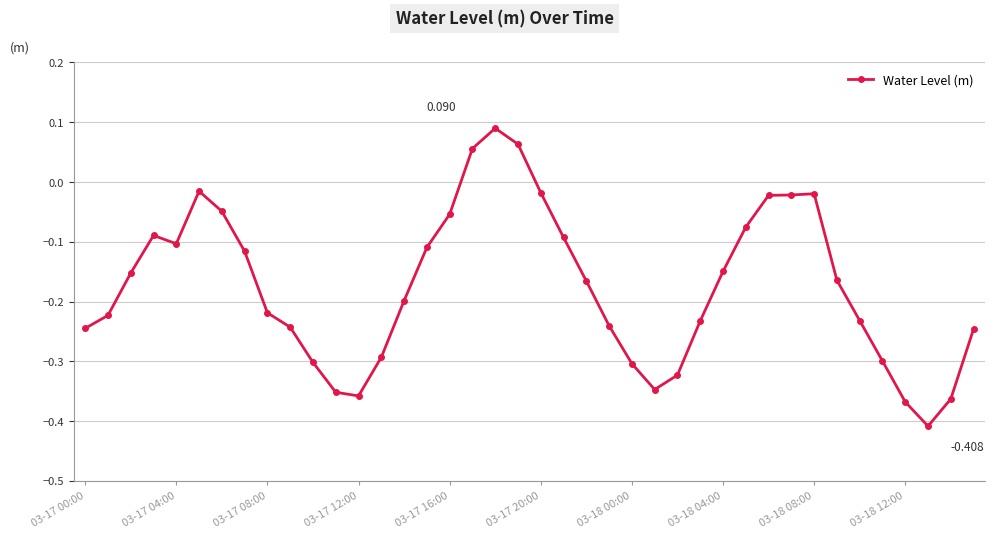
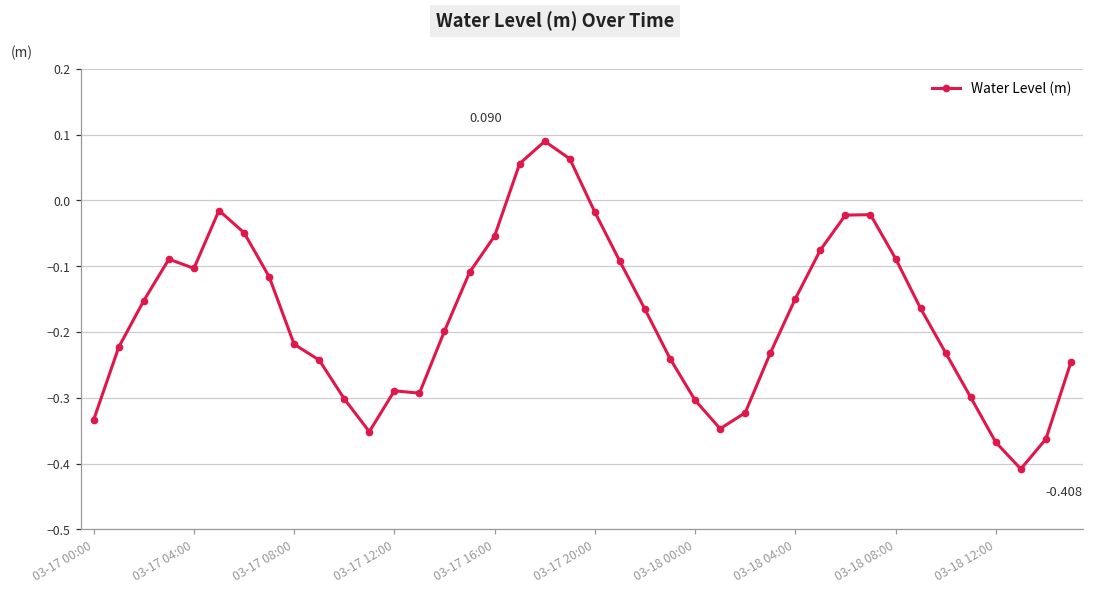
  {
-   "03-17 00:00": -0.24,
+   "03-17 00:00": -0.33,
    "03-17 04:00": -0.10,
    "03-17 08:00": -0.22,
-   "03-17 12:00": -0.36,
+   "03-17 12:00": -0.29,
    "03-17 16:00": -0.05,
    "03-17 20:00": -0.02,
    "03-18 00:00": -0.30,
    "03-18 04:00": -0.15,
-   "03-18 08:00": -0.02,
+   "03-18 08:00": -0.09,
    "03-18 12:00": -0.37
  }
